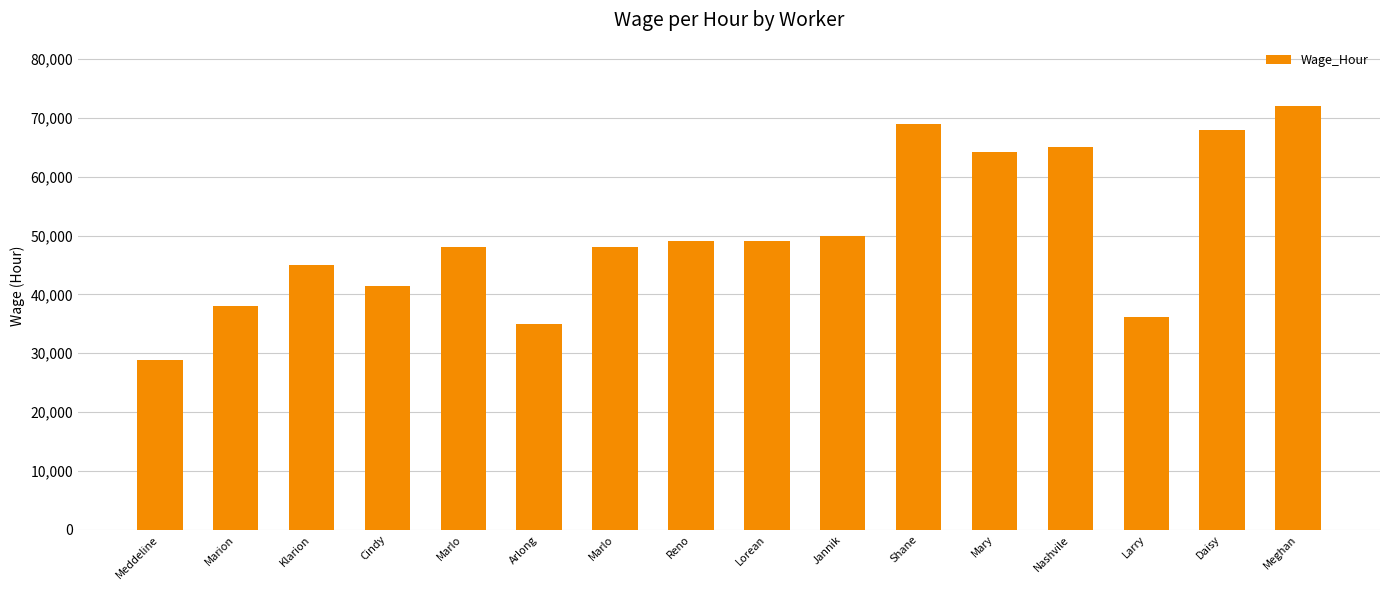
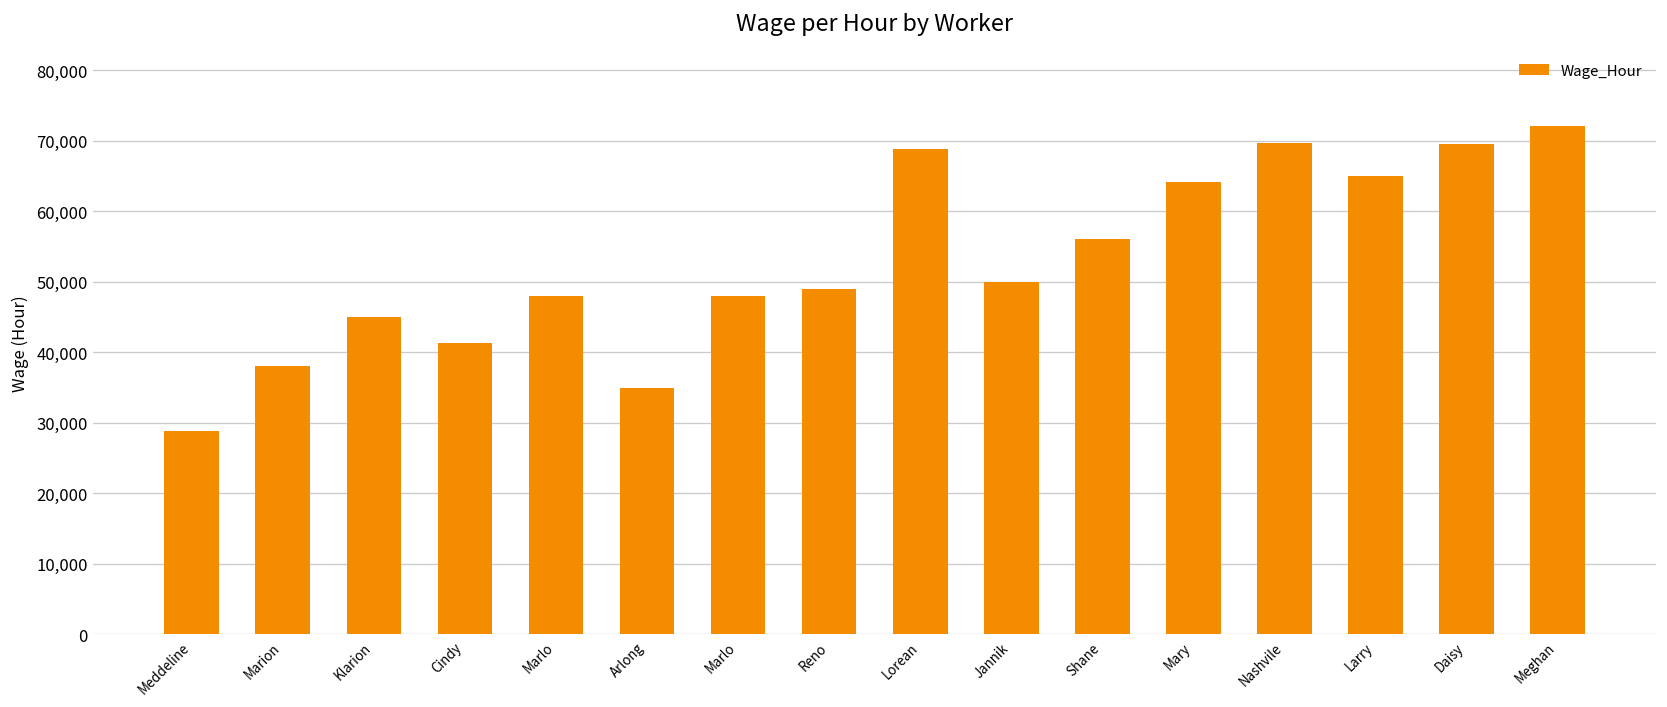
  {
    "Meddeline": "29,000",
    "Marion": "38,000",
    "Klarion": "45,000",
    "Cindy": "41,000",
    "Arlong": "35,000",
    "Reno": "49,000",
-   "Lorean": "49,000",
+   "Lorean": "69,000",
    "Jannik": "50,000",
-   "Shane": "69,000",
+   "Shane": "56,000",
    "Mary": "64,000",
-   "Nashvile": "65,000",
-   "Larry": "36,000",
-   "Daisy": "68,000",
+   "Nashvile": "70,000",
+   "Larry": "65,000",
+   "Daisy": "69,000",
    "Meghan": "72,000"
  }
